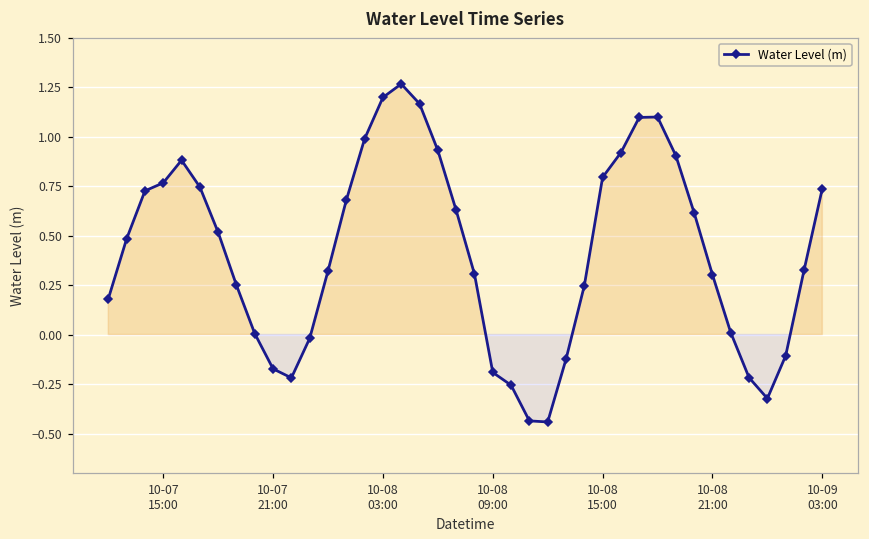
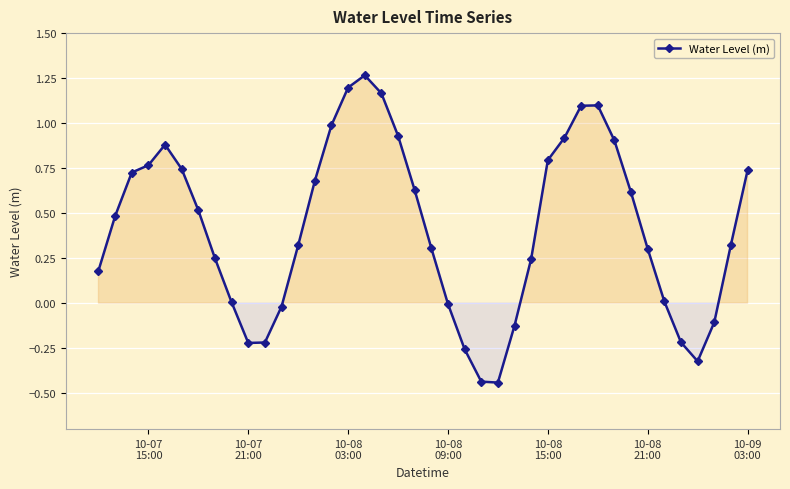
  {
    "10-07 15:00": 0.77,
-   "10-07 21:00": -0.17,
+   "10-07 21:00": -0.22,
    "10-08 03:00": 1.20,
-   "10-08 09:00": -0.19,
+   "10-08 09:00": 0.00,
    "10-08 15:00": 0.79,
    "10-08 21:00": 0.30,
    "10-09 03:00": 0.74
  }
